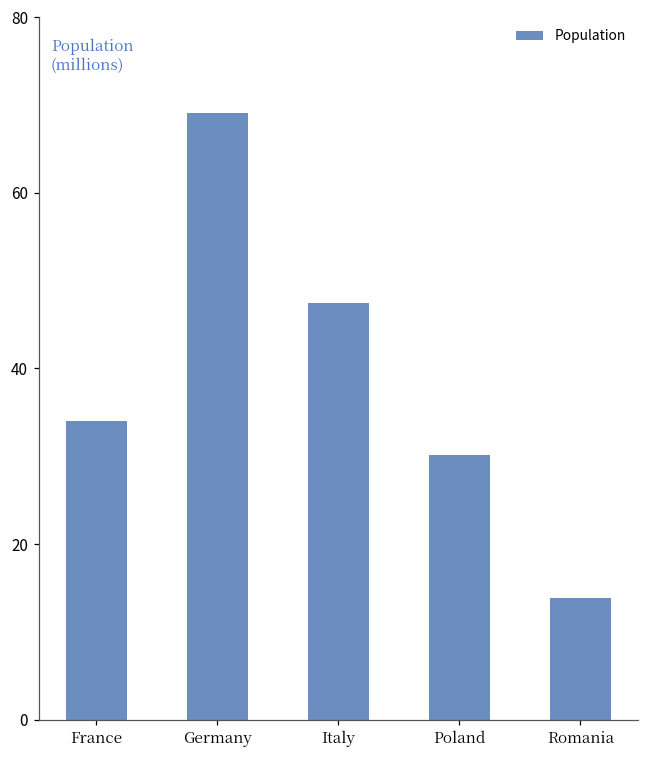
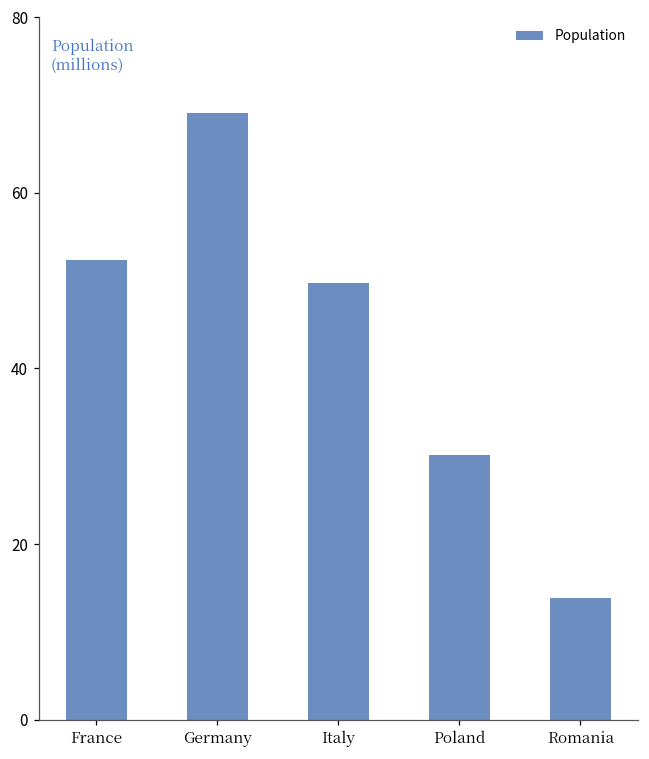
  {
-   "France": 34,
+   "France": 52,
    "Germany": 69,
-   "Italy": 48,
+   "Italy": 50,
    "Poland": 30,
    "Romania": 14
  }
